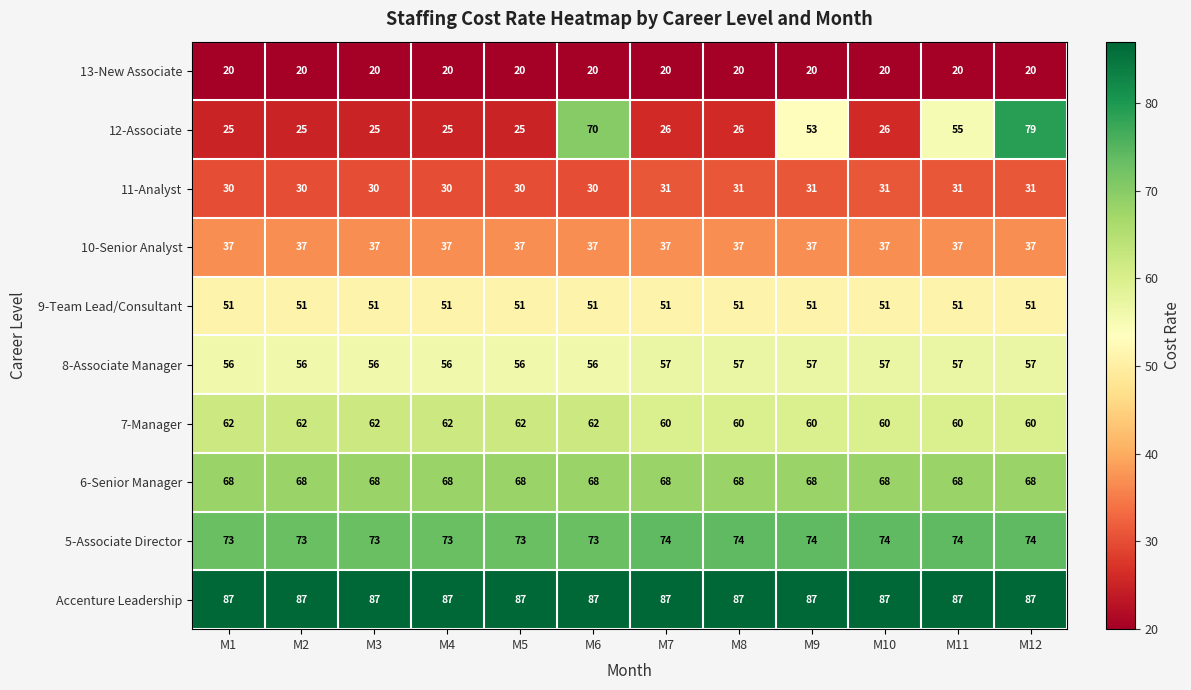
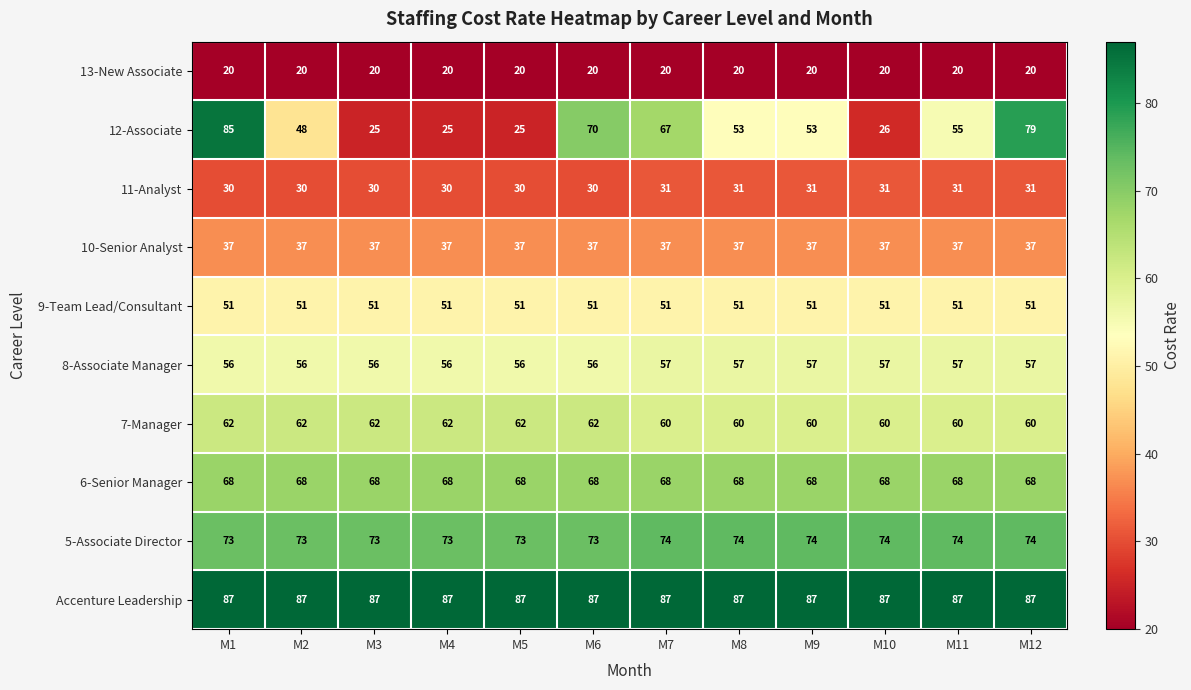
  {
    "13-New Associate": {
      "M1": 20,
      "M2": 20,
      "M3": 20,
      "M4": 20,
      "M5": 20,
      "M6": 20,
      "M7": 20,
      "M8": 20,
      "M9": 20,
      "M10": 20,
      "M11": 20,
      "M12": 20
    },
    "12-Associate": {
-     "M1": 25,
-     "M2": 25,
+     "M1": 85,
+     "M2": 48,
      "M3": 25,
      "M4": 25,
      "M5": 25,
      "M6": 70,
-     "M7": 26,
-     "M8": 26,
+     "M7": 67,
+     "M8": 53,
      "M9": 53,
      "M10": 26,
      "M11": 55,
      "M12": 79
    },
    "11-Analyst": {
      "M1": 30,
      "M2": 30,
      "M3": 30,
      "M4": 30,
      "M5": 30,
      "M6": 30,
      "M7": 31,
      "M8": 31,
      "M9": 31,
      "M10": 31,
      "M11": 31,
      "M12": 31
    },
    "10-Senior Analyst": {
      "M1": 37,
      "M2": 37,
      "M3": 37,
      "M4": 37,
      "M5": 37,
      "M6": 37,
      "M7": 37,
      "M8": 37,
      "M9": 37,
      "M10": 37,
      "M11": 37,
      "M12": 37
    },
    "9-Team Lead/Consultant": {
      "M1": 51,
      "M2": 51,
      "M3": 51,
      "M4": 51,
      "M5": 51,
      "M6": 51,
      "M7": 51,
      "M8": 51,
      "M9": 51,
      "M10": 51,
      "M11": 51,
      "M12": 51
    },
    "8-Associate Manager": {
      "M1": 56,
      "M2": 56,
      "M3": 56,
      "M4": 56,
      "M5": 56,
      "M6": 56,
      "M7": 57,
      "M8": 57,
      "M9": 57,
      "M10": 57,
      "M11": 57,
      "M12": 57
    },
    "7-Manager": {
      "M1": 62,
      "M2": 62,
      "M3": 62,
      "M4": 62,
      "M5": 62,
      "M6": 62,
      "M7": 60,
      "M8": 60,
      "M9": 60,
      "M10": 60,
      "M11": 60,
      "M12": 60
    },
    "6-Senior Manager": {
      "M1": 68,
      "M2": 68,
      "M3": 68,
      "M4": 68,
      "M5": 68,
      "M6": 68,
      "M7": 68,
      "M8": 68,
      "M9": 68,
      "M10": 68,
      "M11": 68,
      "M12": 68
    },
    "5-Associate Director": {
      "M1": 73,
      "M2": 73,
      "M3": 73,
      "M4": 73,
      "M5": 73,
      "M6": 73,
      "M7": 74,
      "M8": 74,
      "M9": 74,
      "M10": 74,
      "M11": 74,
      "M12": 74
    },
    "Accenture Leadership": {
      "M1": 87,
      "M2": 87,
      "M3": 87,
      "M4": 87,
      "M5": 87,
      "M6": 87,
      "M7": 87,
      "M8": 87,
      "M9": 87,
      "M10": 87,
      "M11": 87,
      "M12": 87
    }
  }
